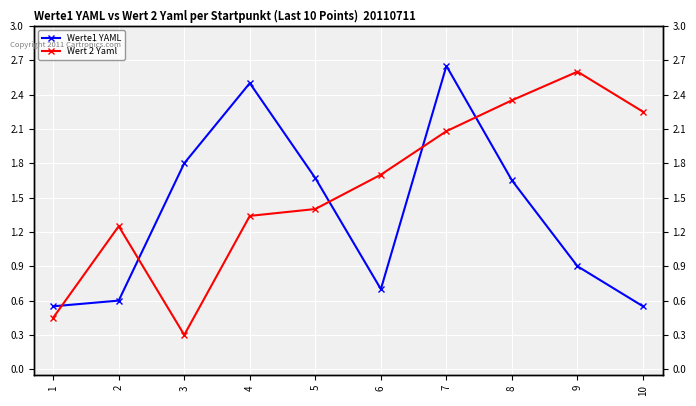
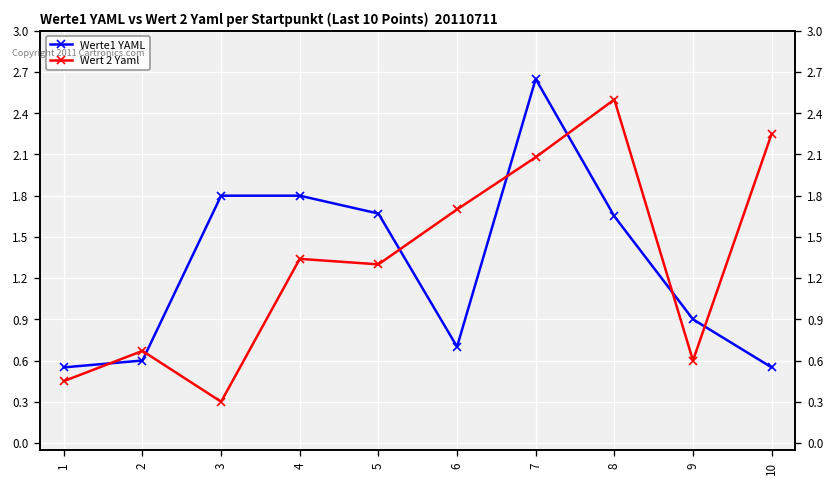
  {
    "Werte1 YAML": {
      "1": 0.55,
      "2": 0.6,
      "3": 1.8,
-     "4": 2.5,
+     "4": 1.8,
      "5": 1.67,
      "6": 0.7,
      "7": 2.65,
      "8": 1.65,
      "9": 0.9,
      "10": 0.55
    },
    "Wert 2 Yaml": {
      "1": 0.45,
-     "2": 1.25,
+     "2": 0.67,
      "3": 0.30,
      "4": 1.34,
-     "5": 1.4,
+     "5": 1.3,
      "6": 1.70,
      "7": 2.08,
-     "8": 2.35,
-     "9": 2.6,
+     "8": 2.50,
+     "9": 0.6,
      "10": 2.25
    }
  }
